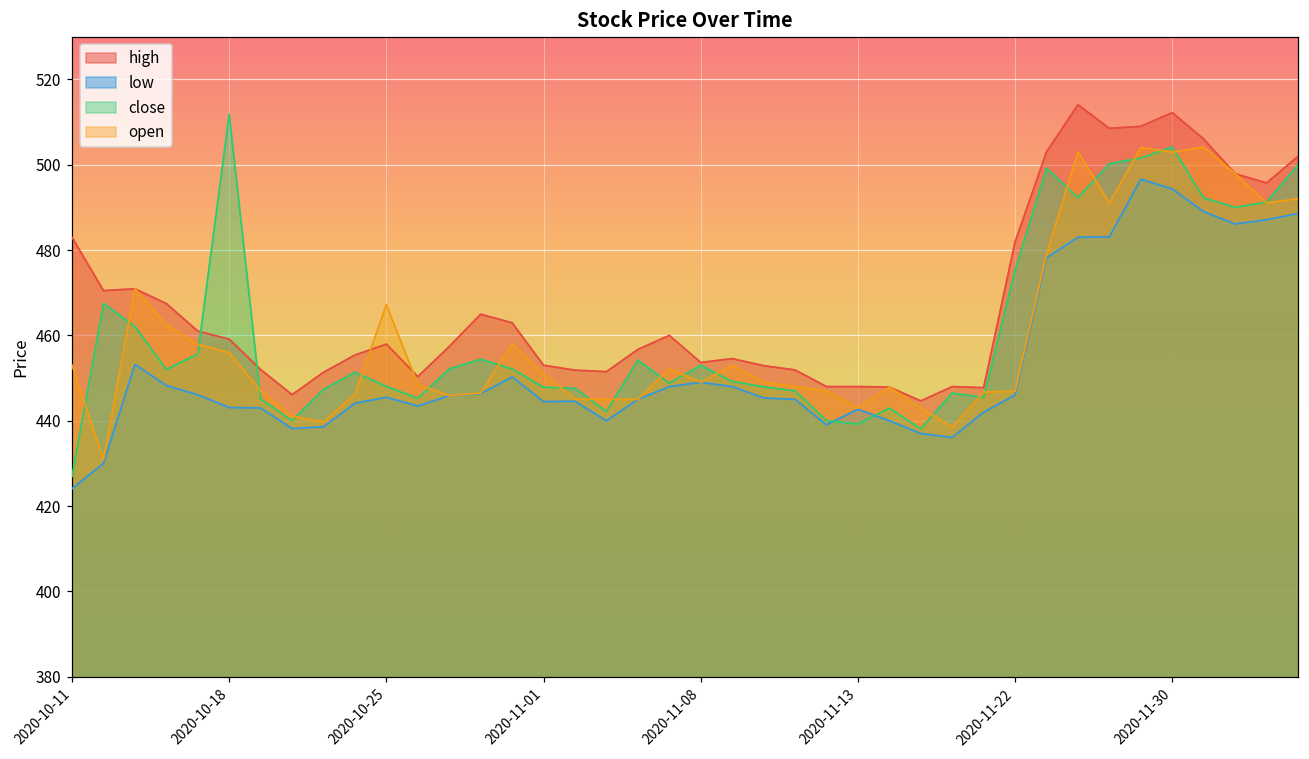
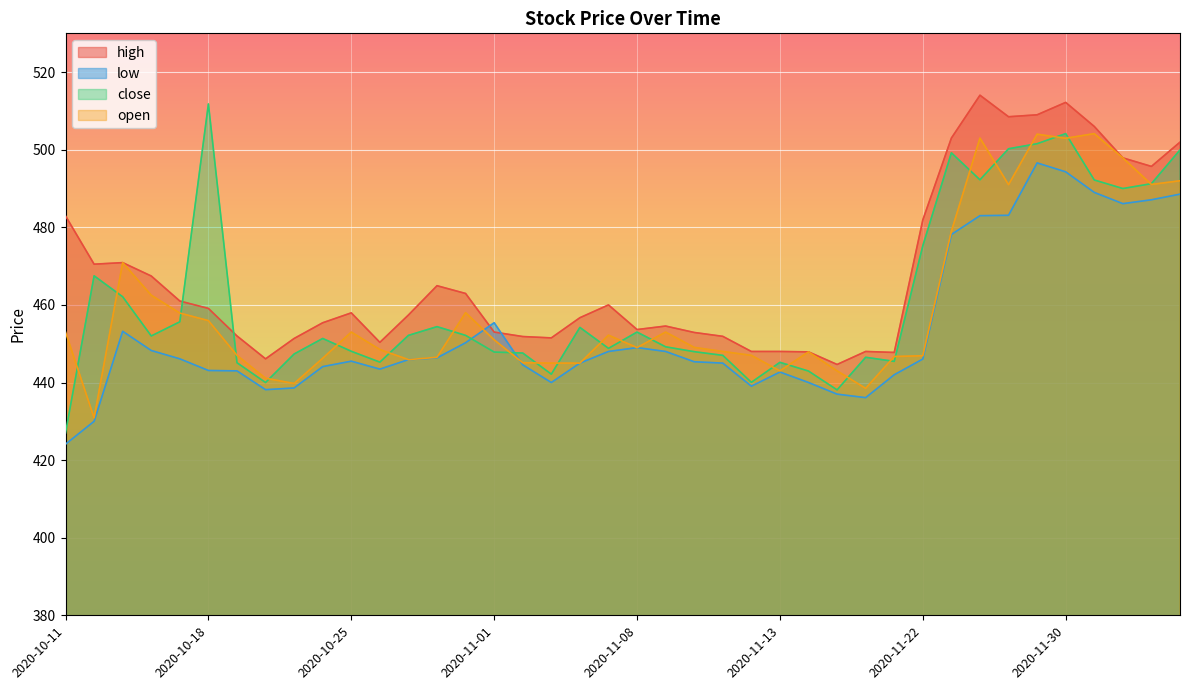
  {
    "high": {
      "2020-10-11": 483,
      "2020-10-18": 459,
      "2020-10-25": 458,
      "2020-11-01": 453,
      "2020-11-13": 448,
      "2020-11-22": 482,
      "2020-11-30": 512
    },
    "low": {
      "2020-10-11": 424,
      "2020-10-18": 443,
      "2020-10-25": 446,
-     "2020-11-01": 445,
+     "2020-11-01": 455,
      "2020-11-22": 446,
      "2020-11-30": 494
    },
    "close": {
      "2020-10-11": 427,
      "2020-10-18": 512,
      "2020-10-25": 448,
      "2020-11-01": 448,
-     "2020-11-13": 439,
+     "2020-11-13": 445,
      "2020-11-22": 475,
      "2020-11-30": 504
    },
    "open": {
      "2020-10-11": 453,
      "2020-10-18": 456,
-     "2020-10-25": 467,
+     "2020-10-25": 453,
      "2020-11-01": 451,
      "2020-11-22": 447,
      "2020-11-30": 503
    }
  }
